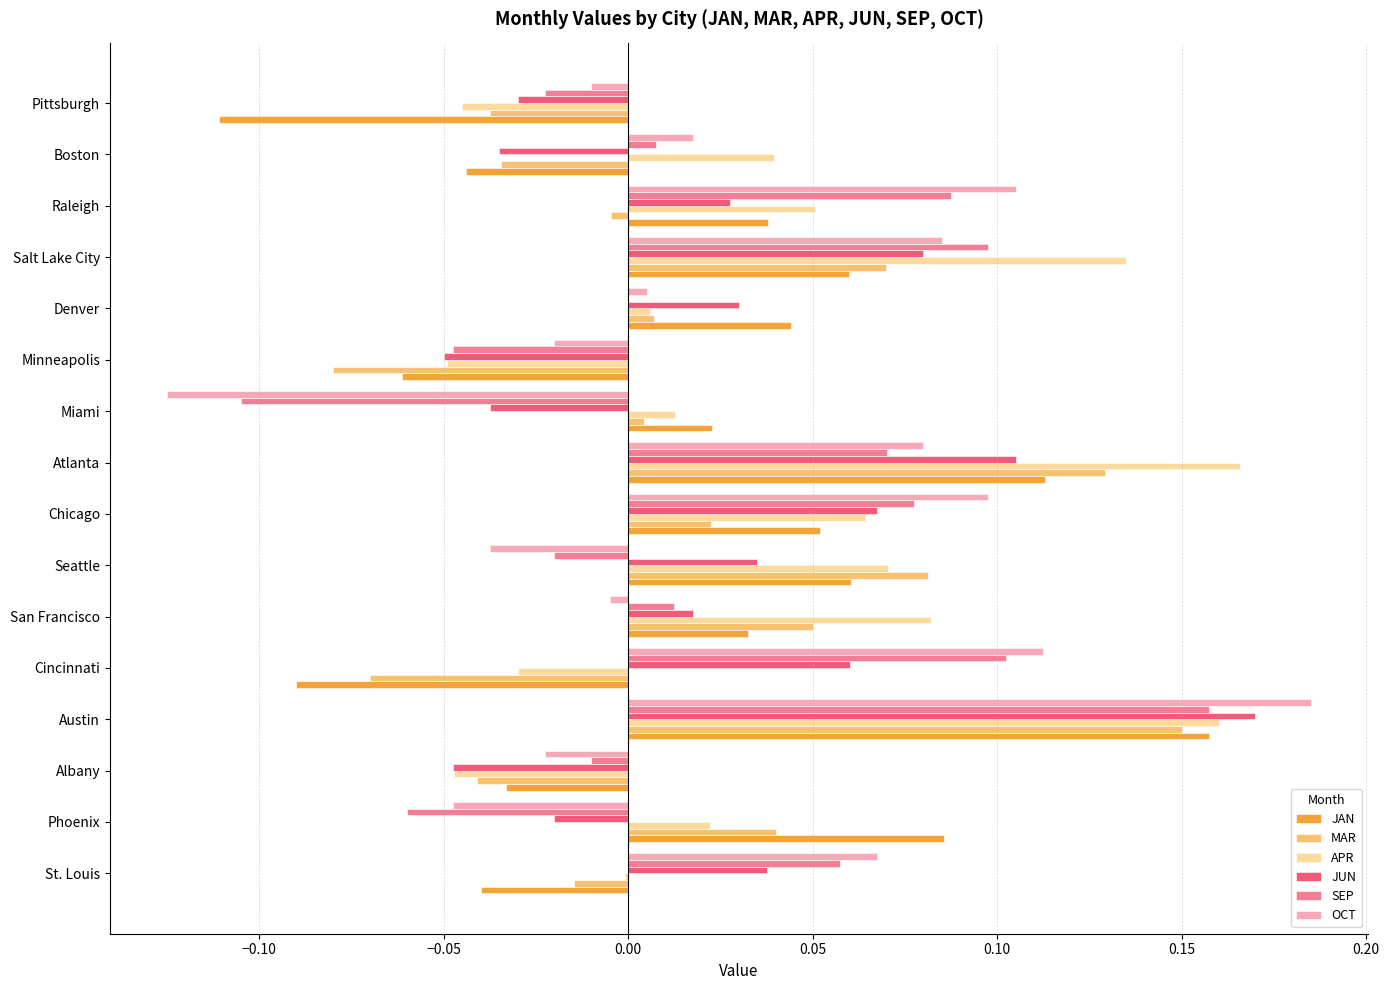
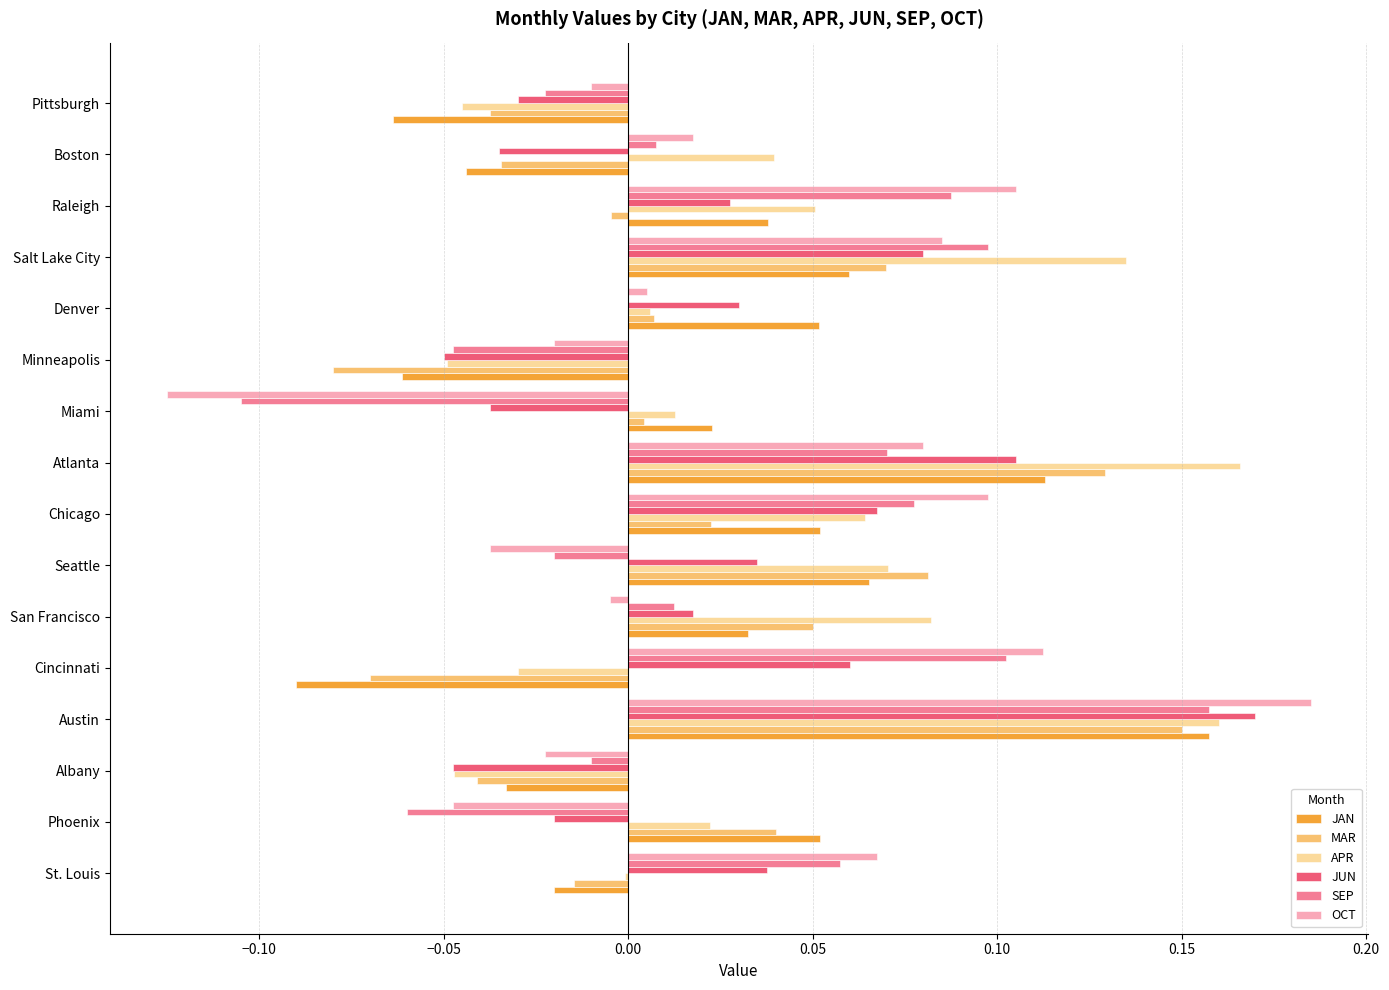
  {
    "JAN": {
-     "Pittsburgh": -0.111,
+     "Pittsburgh": -0.064,
      "Boston": -0.044,
      "Raleigh": 0.038,
      "Salt Lake City": 0.060,
-     "Denver": 0.044,
+     "Denver": 0.052,
      "Minneapolis": -0.061,
      "Miami": 0.023,
      "Atlanta": 0.113,
      "Chicago": 0.052,
-     "Seattle": 0.060,
+     "Seattle": 0.065,
      "San Francisco": 0.033,
      "Cincinnati": -0.090,
      "Austin": 0.158,
      "Albany": -0.033,
-     "Phoenix": 0.086,
-     "St. Louis": -0.04
+     "Phoenix": 0.052,
+     "St. Louis": -0.02
    }
  }
